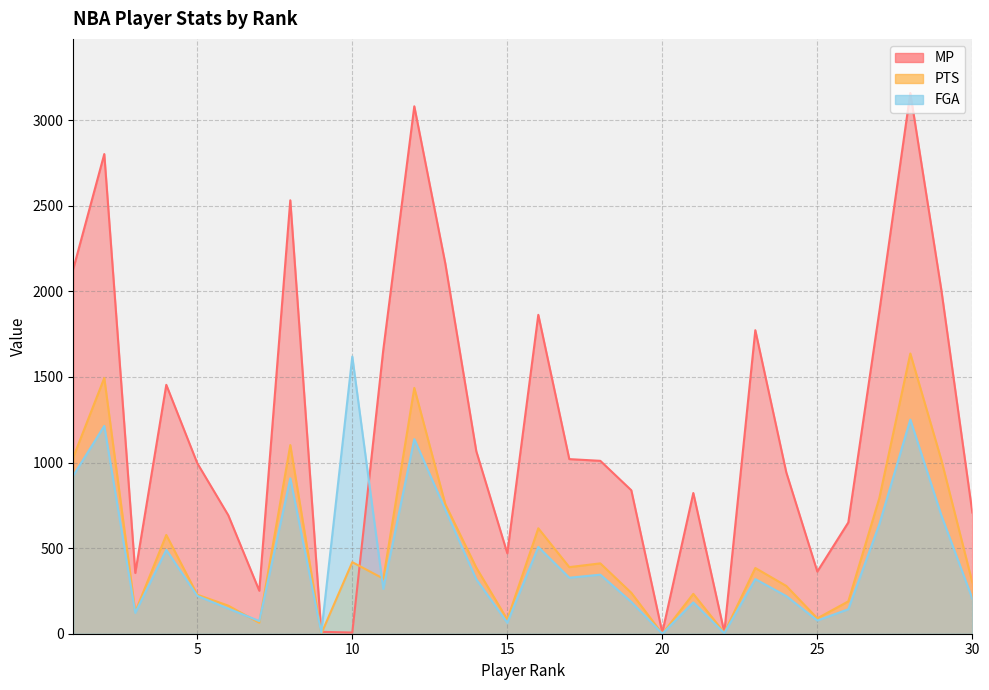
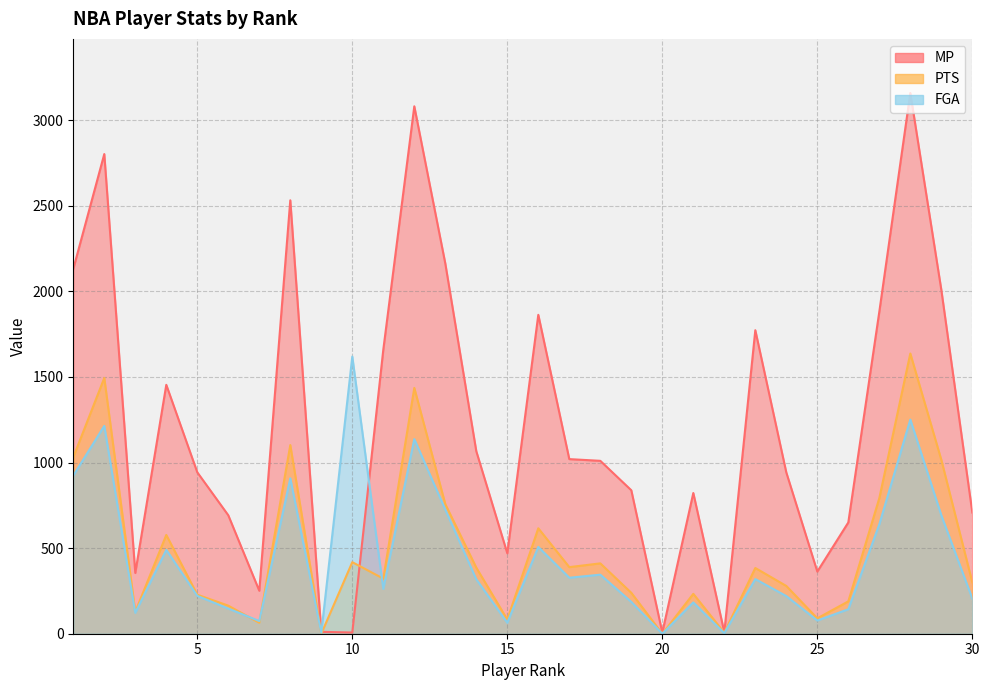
  {
    "MP": {
-     "5": 1000,
+     "5": 940,
      "10": 10,
      "15": 470,
      "25": 360,
      "30": 710
    },
    "PTS": {
      "10": 420,
      "15": 80,
      "30": 300
    },
    "FGA": {
      "10": 1620,
      "15": 60,
      "30": 210
    }
  }
